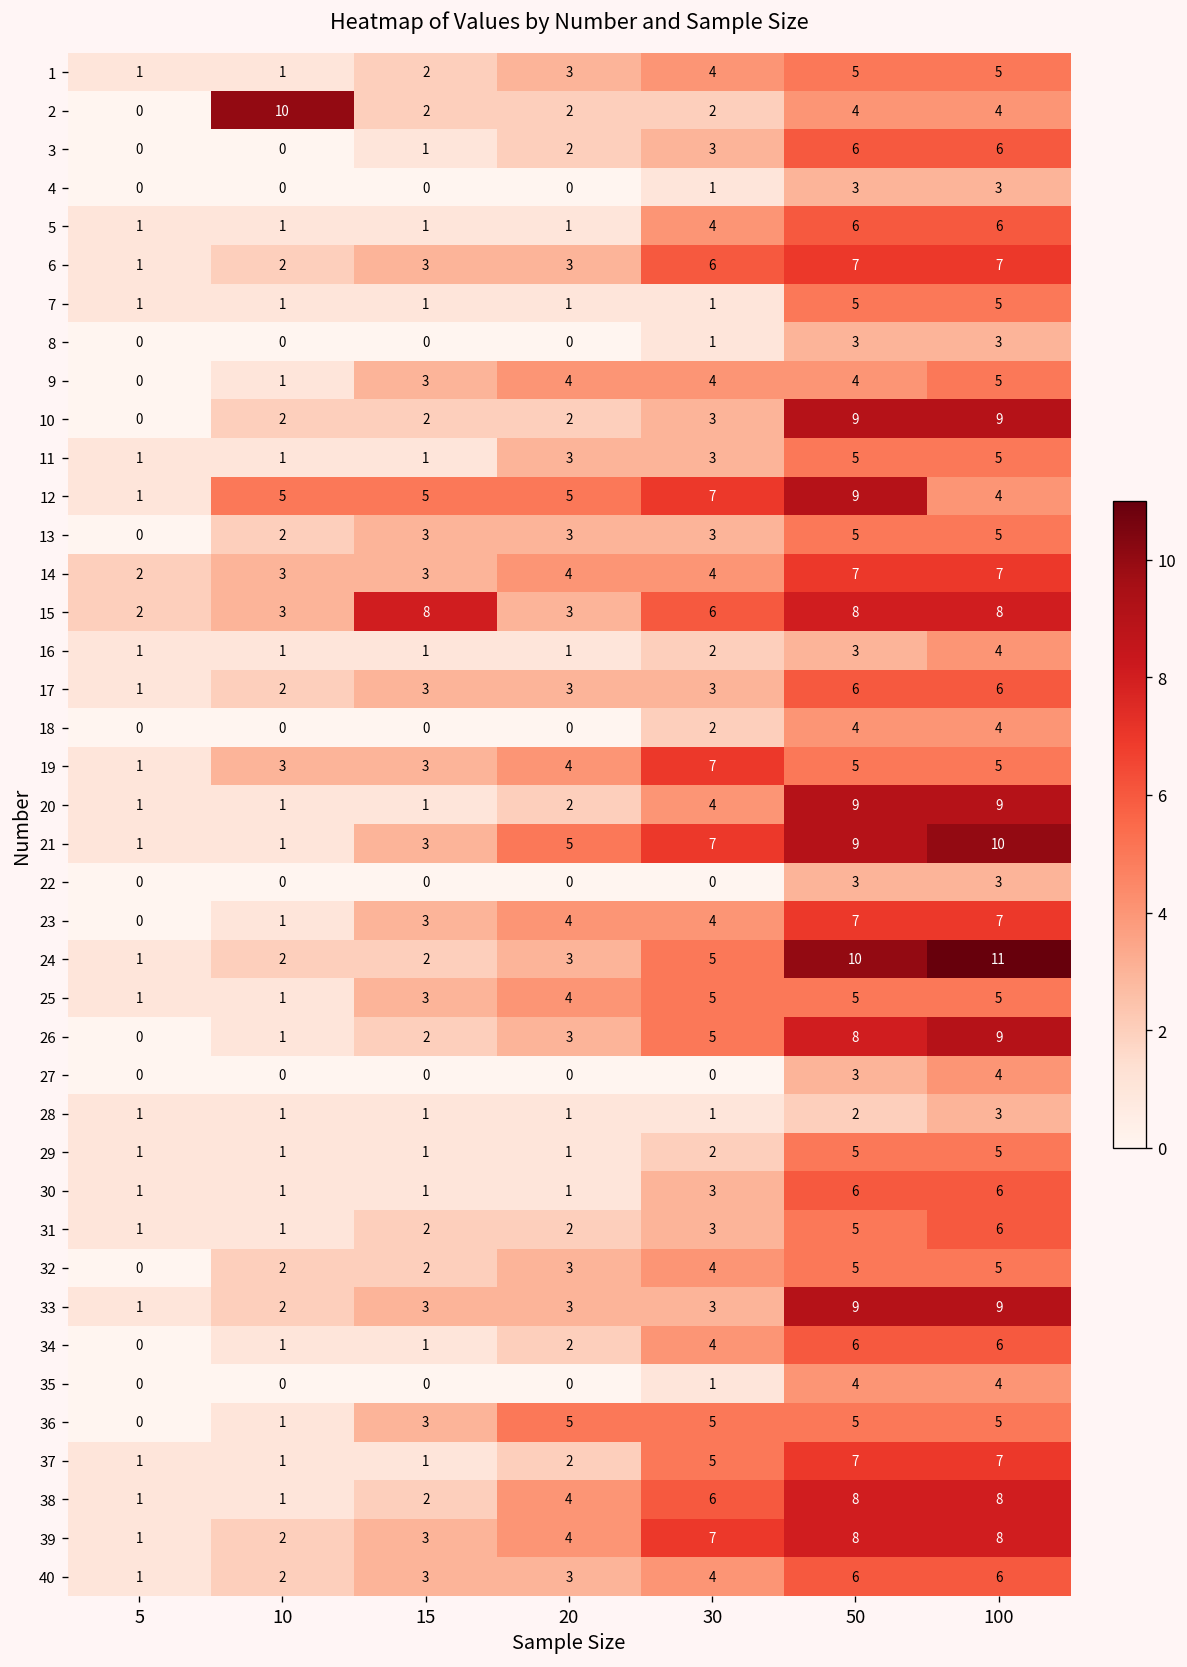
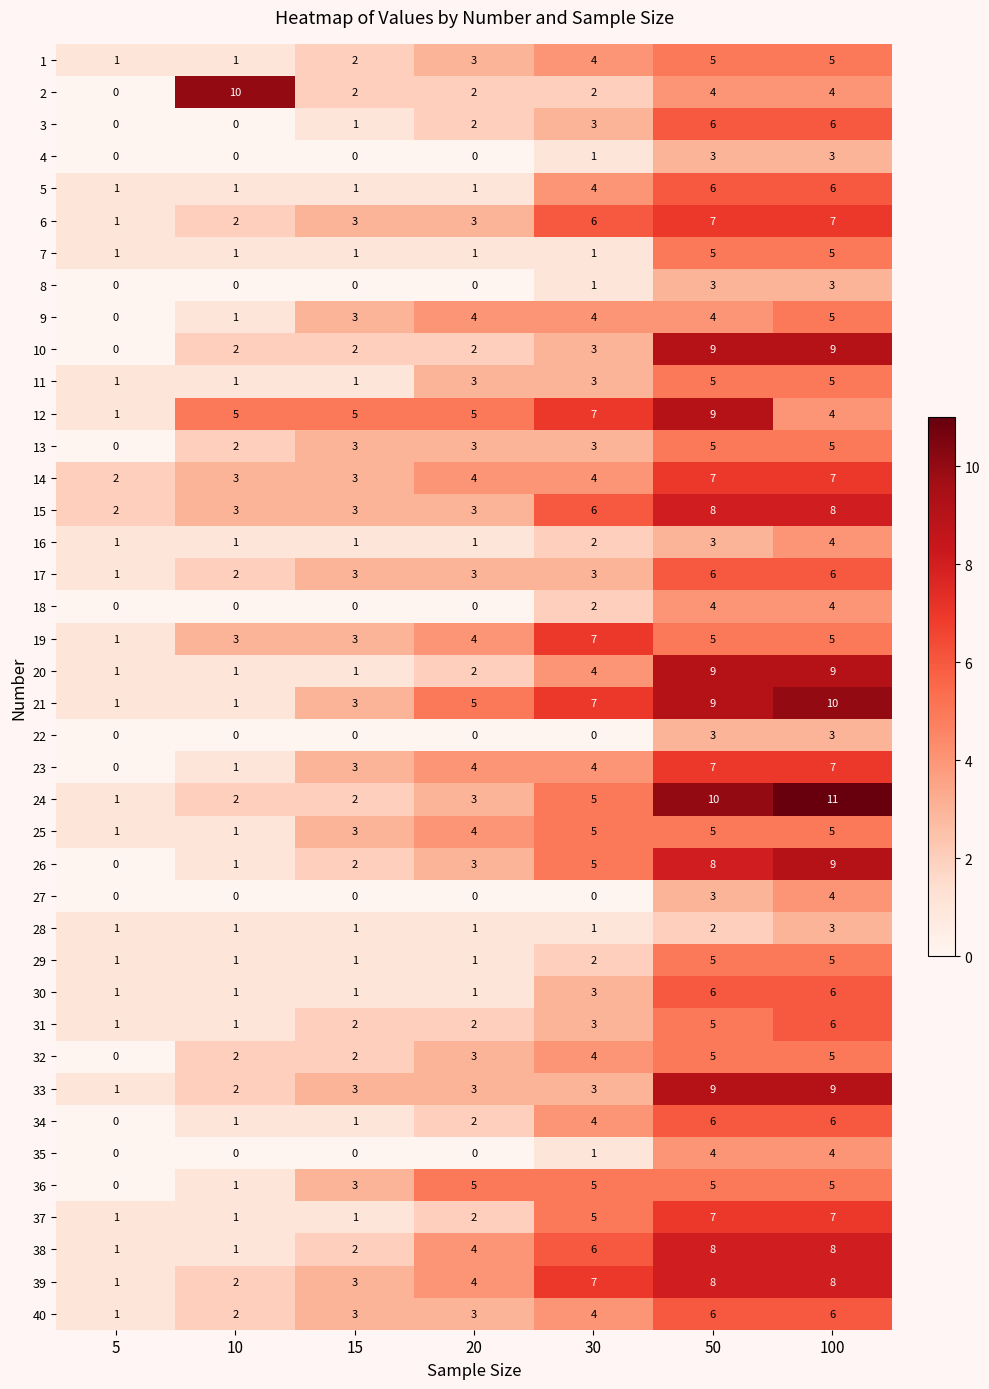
  {
    "15": {
      "5": 2,
      "10": 3,
-     "15": 8,
+     "15": 3,
      "20": 3,
      "30": 6,
      "50": 8,
      "100": 8
    }
  }
